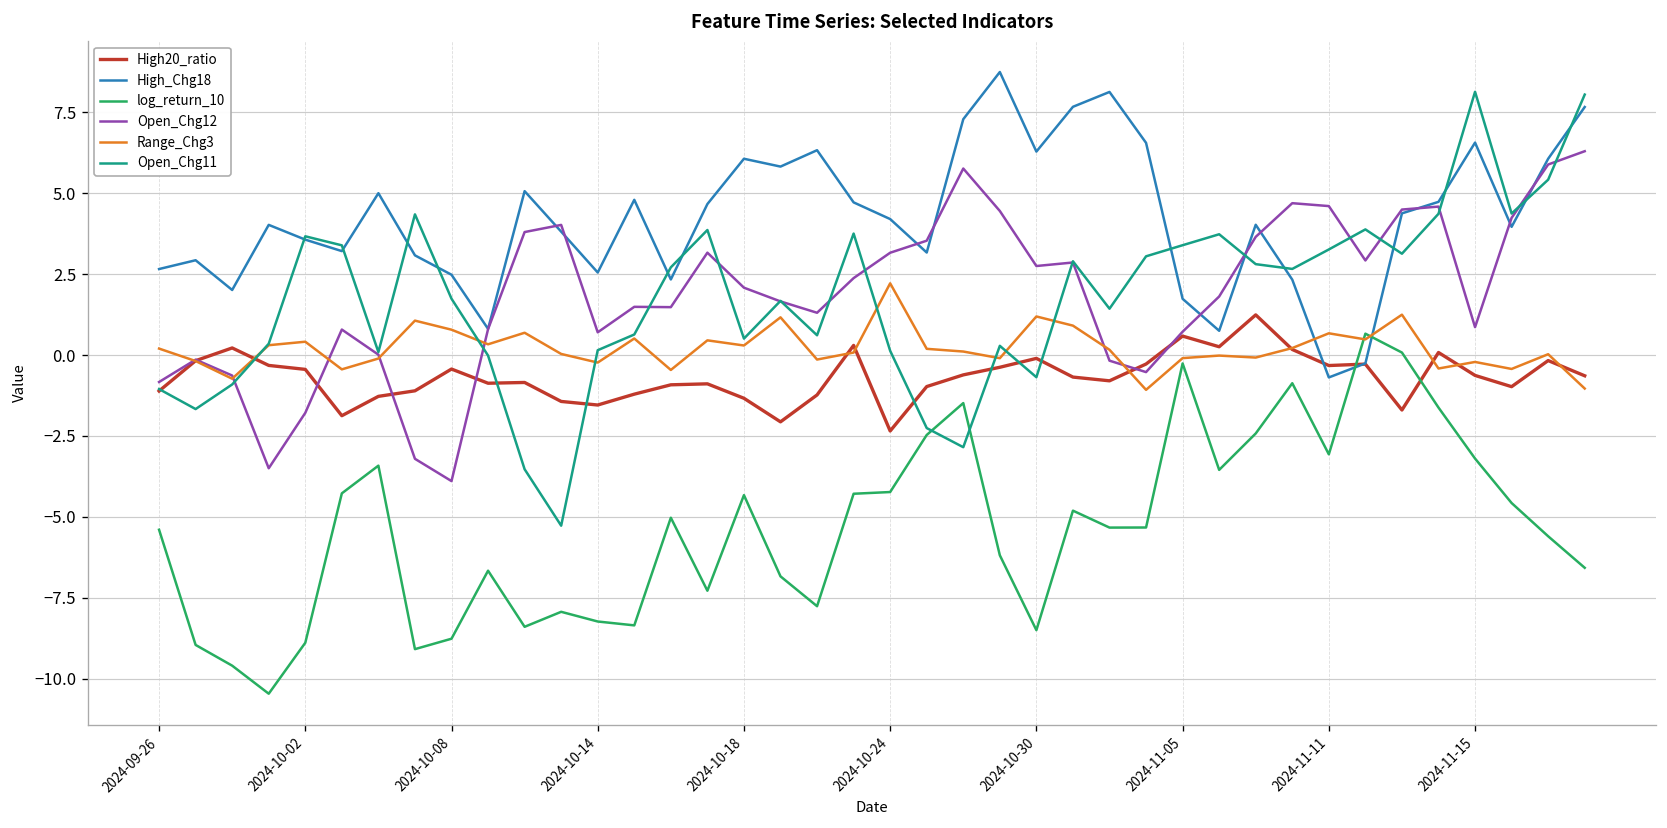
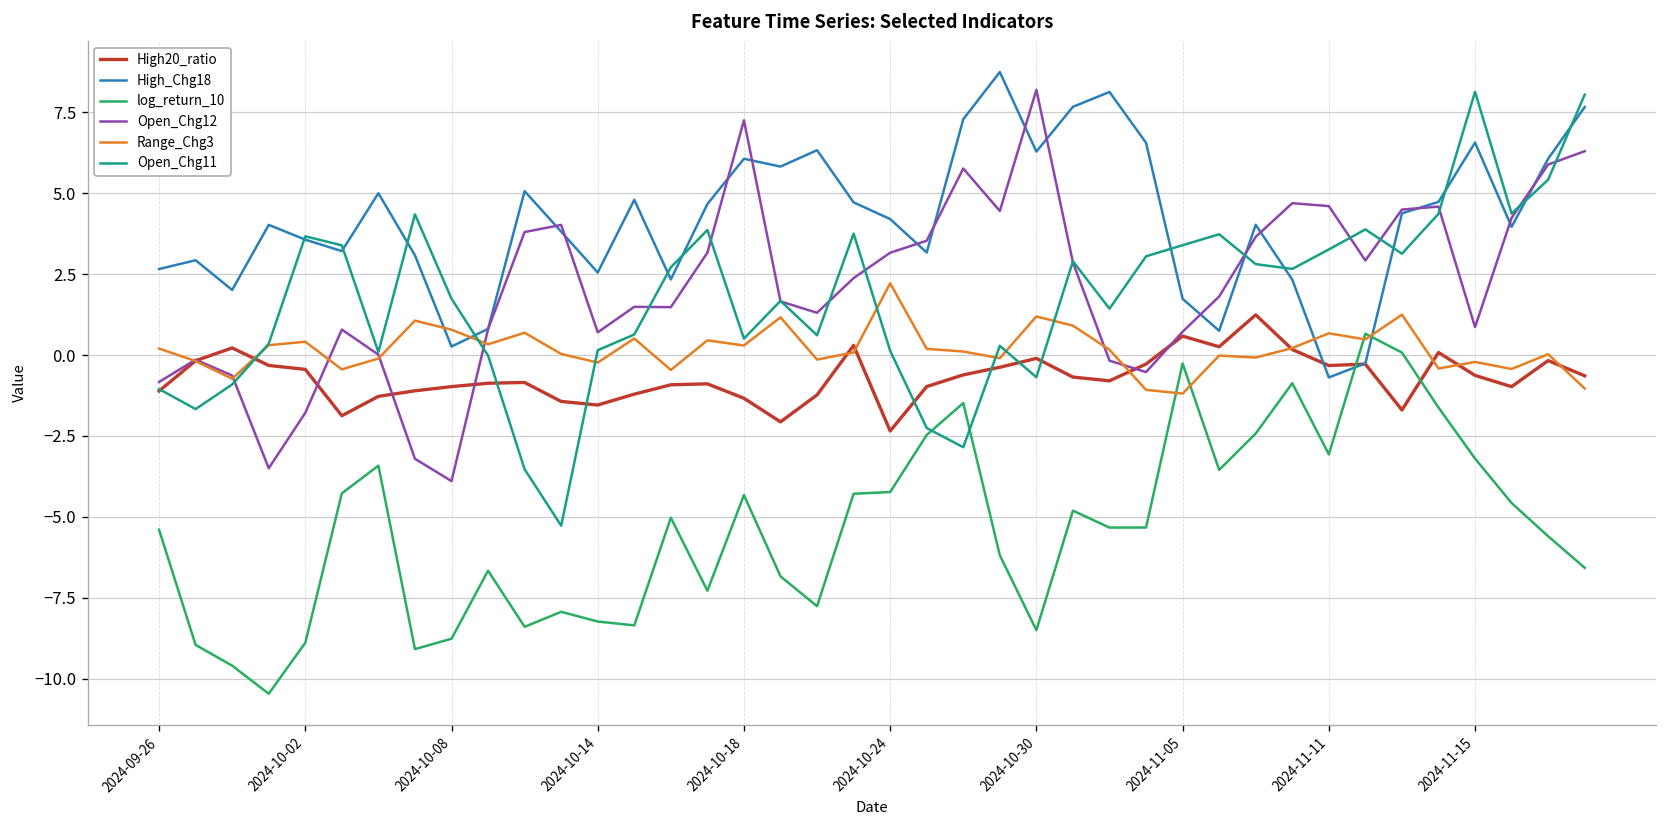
  {
    "High20_ratio": {
      "2024-10-02": -0.4,
-     "2024-10-08": -0.4,
+     "2024-10-08": -1.0,
      "2024-10-14": -1.5,
      "2024-10-18": -1.3,
      "2024-10-24": -2.3,
      "2024-10-30": -0.1,
      "2024-11-05": 0.6,
      "2024-11-11": -0.3,
      "2024-11-15": -0.6
    },
    "High_Chg18": {
      "2024-09-26": 2.7,
      "2024-10-02": 3.6,
-     "2024-10-08": 2.5,
+     "2024-10-08": 0.3,
      "2024-10-14": 2.6,
      "2024-10-18": 6.1,
      "2024-10-24": 4.2,
      "2024-10-30": 6.3,
      "2024-11-05": 1.7,
      "2024-11-11": -0.7,
      "2024-11-15": 6.6
    },
    "Open_Chg12": {
      "2024-09-26": -0.8,
      "2024-10-02": -1.8,
      "2024-10-08": -3.9,
      "2024-10-14": 0.7,
-     "2024-10-18": 2.1,
+     "2024-10-18": 7.3,
      "2024-10-24": 3.2,
-     "2024-10-30": 2.8,
+     "2024-10-30": 8.2,
      "2024-11-05": 0.7,
      "2024-11-11": 4.6,
      "2024-11-15": 0.9
    },
    "Range_Chg3": {
      "2024-09-26": 0.2,
      "2024-10-02": 0.4,
      "2024-10-08": 0.8,
      "2024-10-14": -0.2,
      "2024-10-18": 0.3,
      "2024-10-24": 2.2,
      "2024-10-30": 1.2,
-     "2024-11-05": -0.1,
+     "2024-11-05": -1.2,
      "2024-11-11": 0.7,
      "2024-11-15": -0.2
    }
  }
